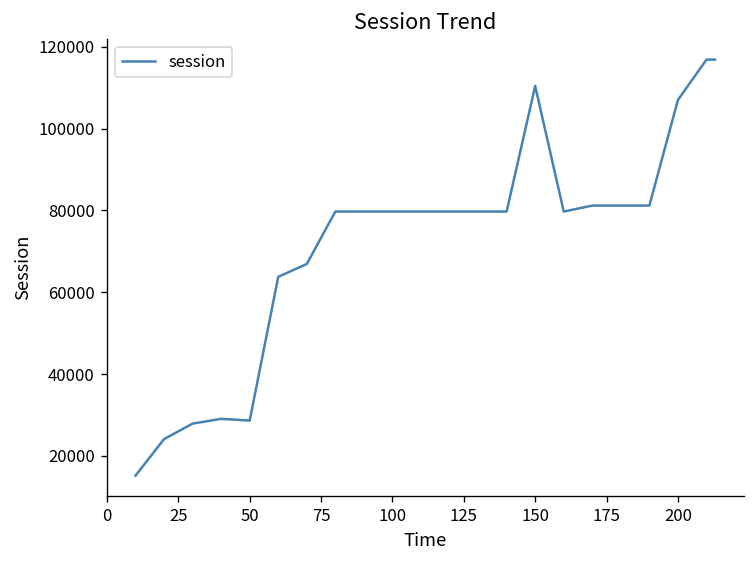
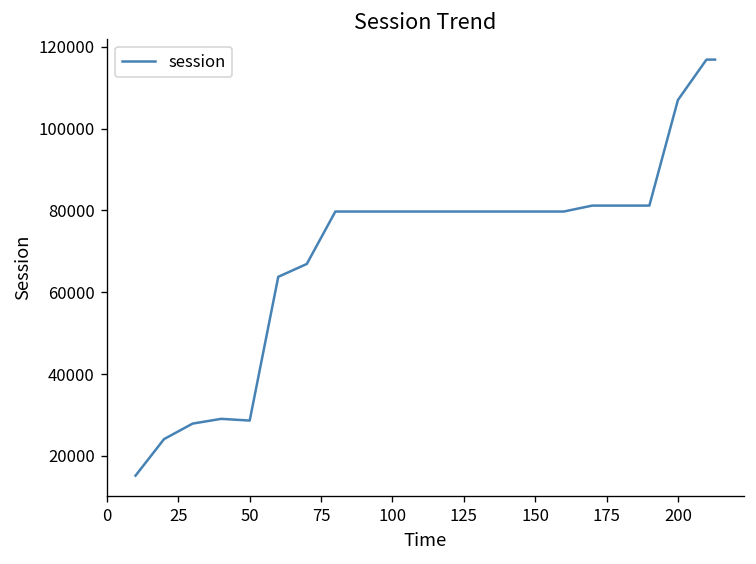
  {
    "50": 29000,
    "100": 80000,
-   "150": 110000,
+   "150": 80000,
    "200": 107000
  }
